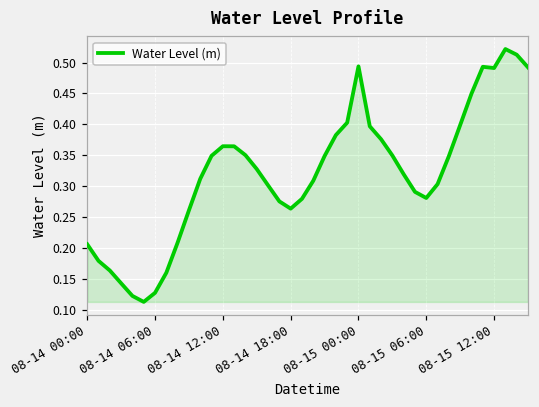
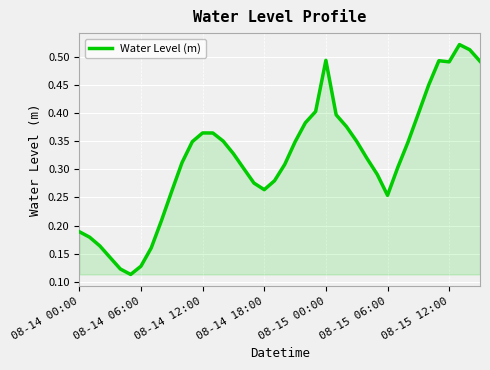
  {
-   "08-14 00:00": 0.21,
+   "08-14 00:00": 0.19,
    "08-14 06:00": 0.13,
    "08-14 12:00": 0.36,
    "08-14 18:00": 0.26,
    "08-15 00:00": 0.49,
-   "08-15 06:00": 0.28,
+   "08-15 06:00": 0.25,
    "08-15 12:00": 0.49
  }
